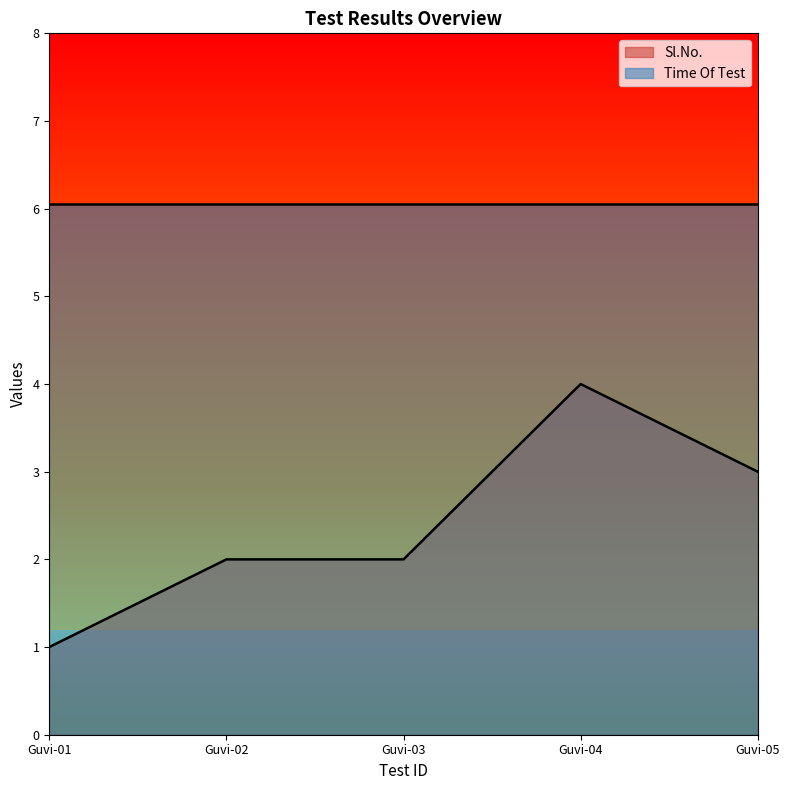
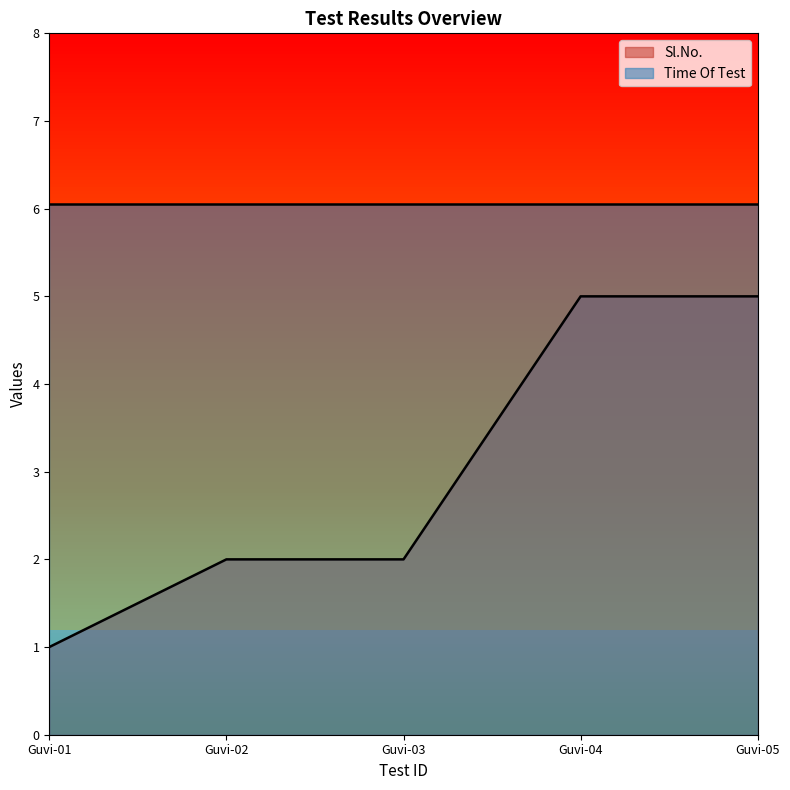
  {
    "Sl.No.": {
      "Guvi-01": 1,
      "Guvi-02": 2,
      "Guvi-03": 2,
-     "Guvi-04": 4,
-     "Guvi-05": 3
+     "Guvi-04": 5,
+     "Guvi-05": 5
    },
    "Time Of Test": {
      "Guvi-01": 6.1,
      "Guvi-02": 6.1,
      "Guvi-03": 6.1,
      "Guvi-04": 6.1,
      "Guvi-05": 6.1
    }
  }
